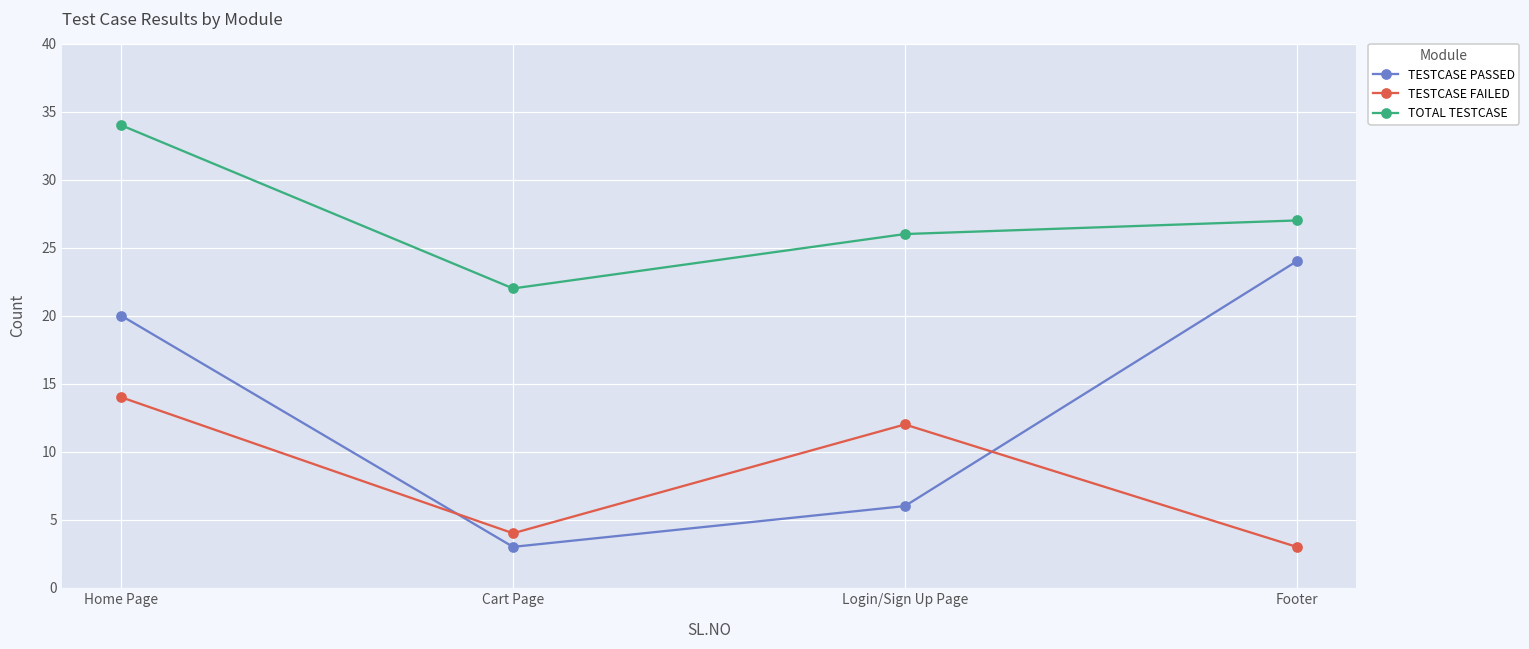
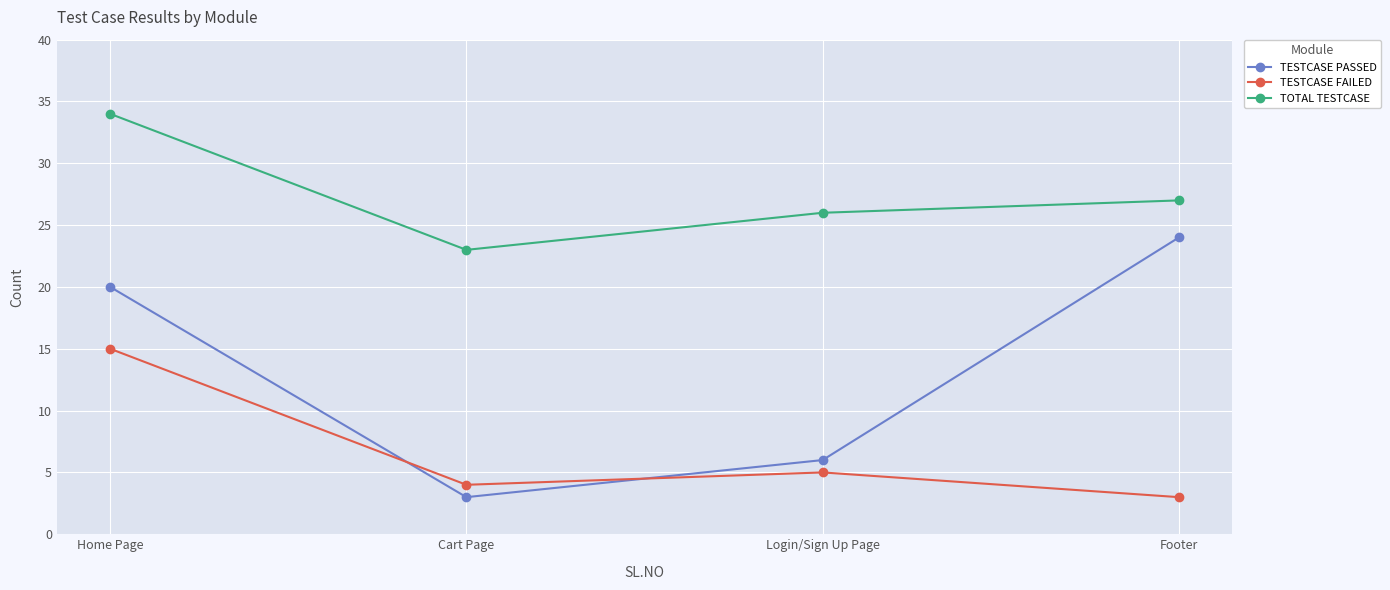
  {
    "TESTCASE PASSED": {
      "Home Page": 20,
      "Cart Page": 3,
      "Login/Sign Up Page": 6,
      "Footer": 24
    },
    "TESTCASE FAILED": {
-     "Home Page": 14,
+     "Home Page": 15,
      "Cart Page": 4,
-     "Login/Sign Up Page": 12,
+     "Login/Sign Up Page": 5,
      "Footer": 3
    },
    "TOTAL TESTCASE": {
      "Home Page": 34,
-     "Cart Page": 22,
+     "Cart Page": 23,
      "Login/Sign Up Page": 26,
      "Footer": 27
    }
  }
